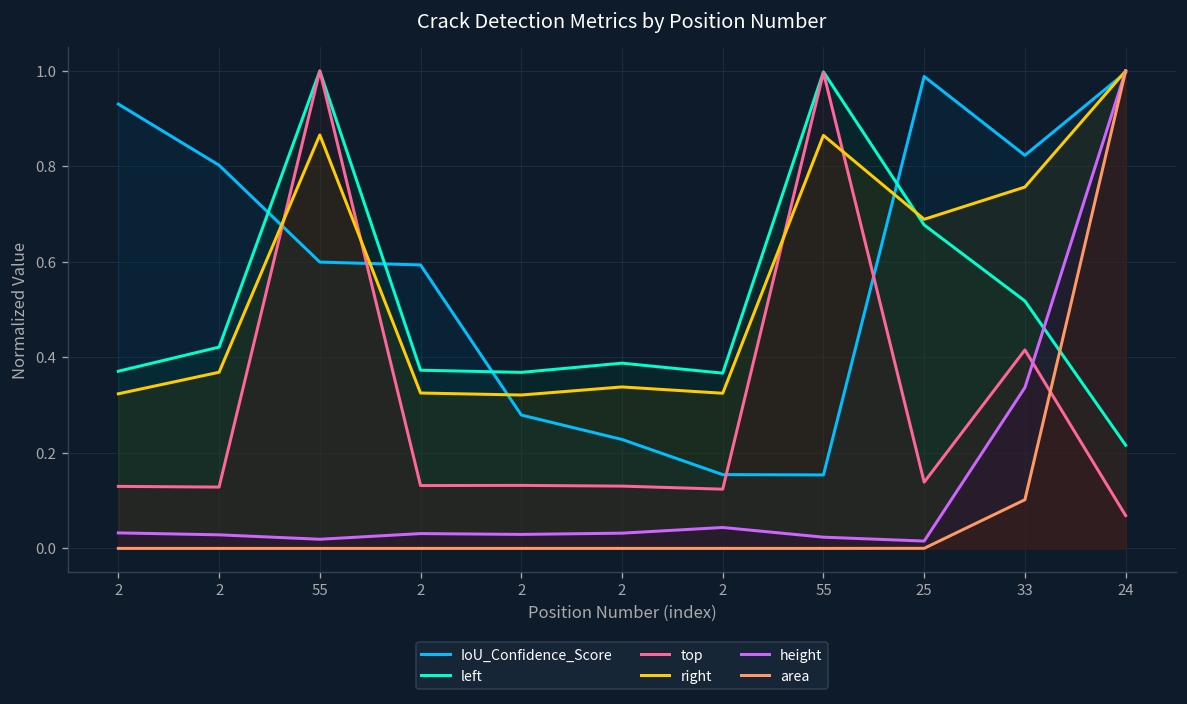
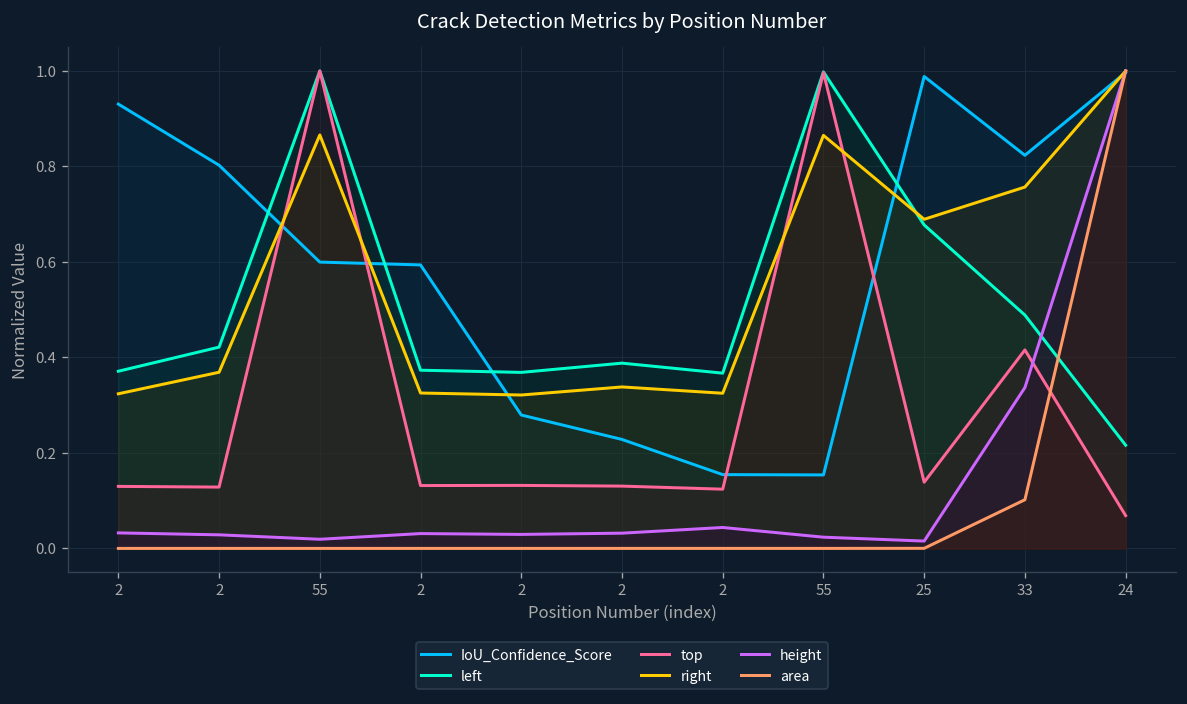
  {
    "IoU_Confidence_Score": {
      "25": 0.99,
      "33": 0.82
    },
    "left": {
      "25": 0.68,
-     "33": 0.52,
+     "33": 0.49,
      "24": 0.22
    },
    "top": {
      "25": 0.14,
      "33": 0.42,
      "24": 0.07
    },
    "right": {
      "25": 0.69,
      "33": 0.76
    },
    "height": {
      "25": 0.02,
      "33": 0.34
    },
    "area": {
      "25": 0.00,
      "33": 0.10
    }
  }
